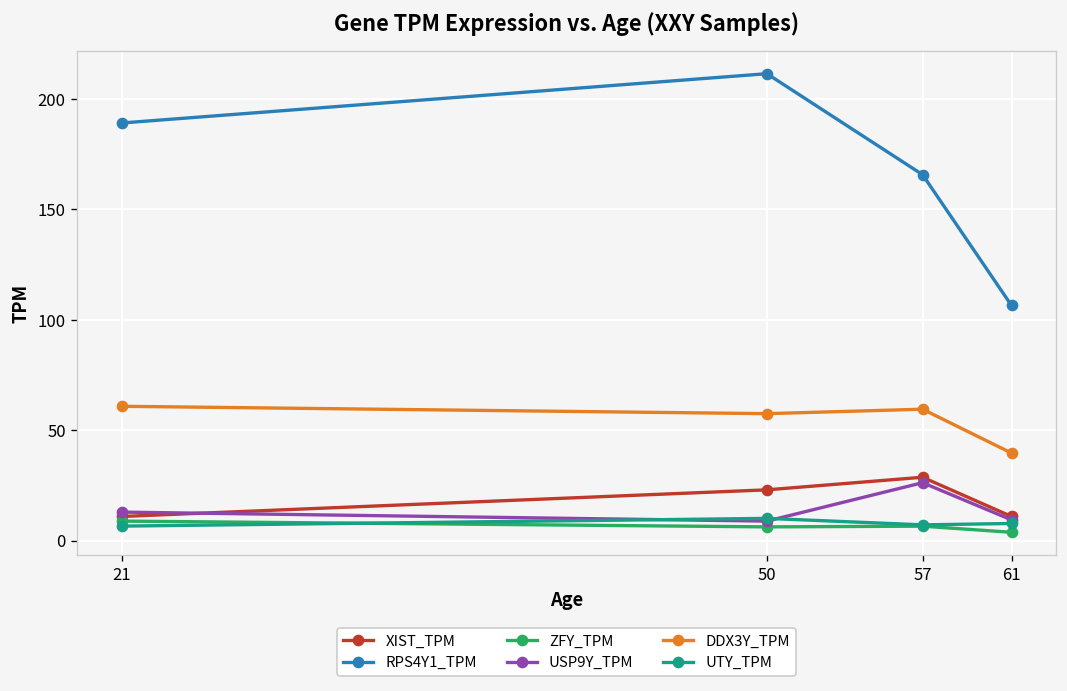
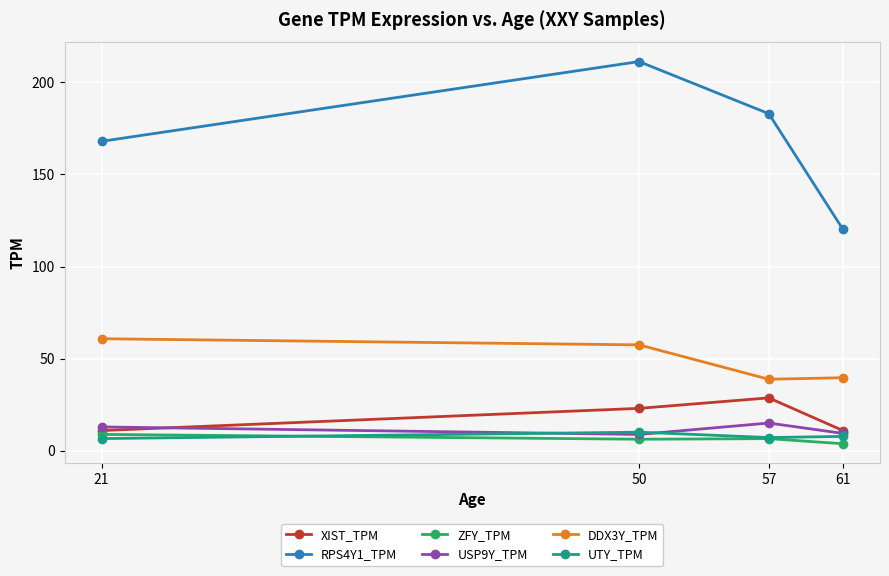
  {
    "XIST_TPM": {
      "21": 11,
      "50": 23,
      "57": 29,
      "61": 11
    },
    "RPS4Y1_TPM": {
-     "21": 189,
+     "21": 168,
      "50": 211,
-     "57": 166,
-     "61": 106
+     "57": 183,
+     "61": 120
    },
    "USP9Y_TPM": {
      "21": 13,
-     "57": 26,
+     "57": 15,
      "61": 9
    },
    "DDX3Y_TPM": {
      "21": 61,
      "50": 57,
-     "57": 59,
+     "57": 39,
      "61": 40
    }
  }
